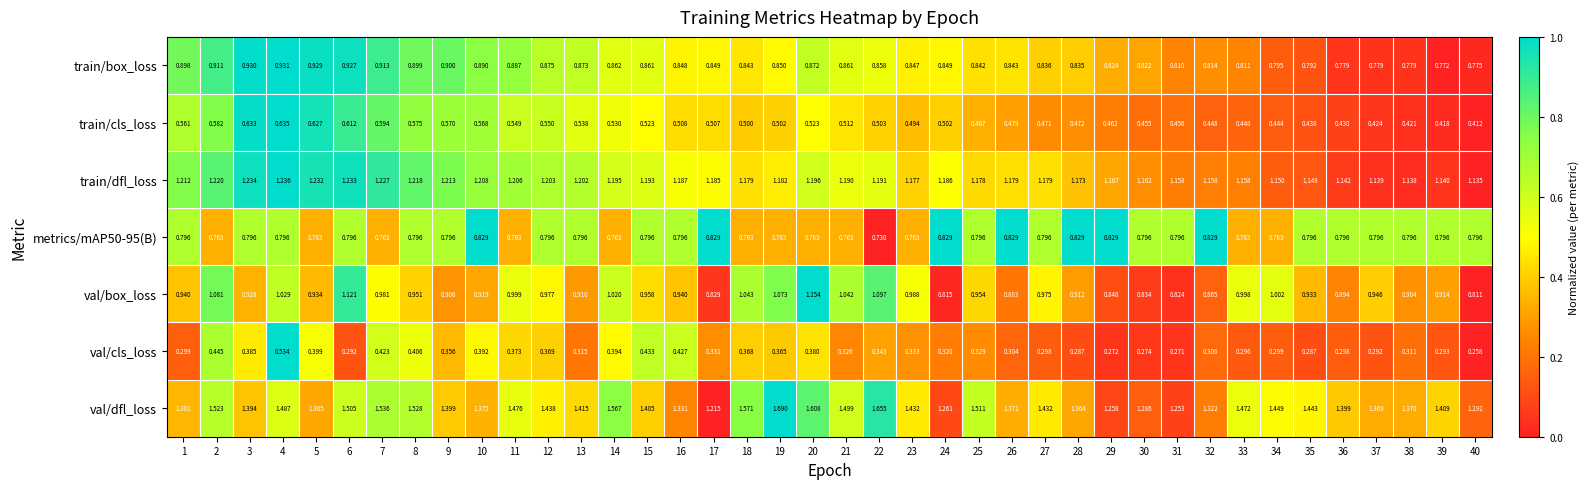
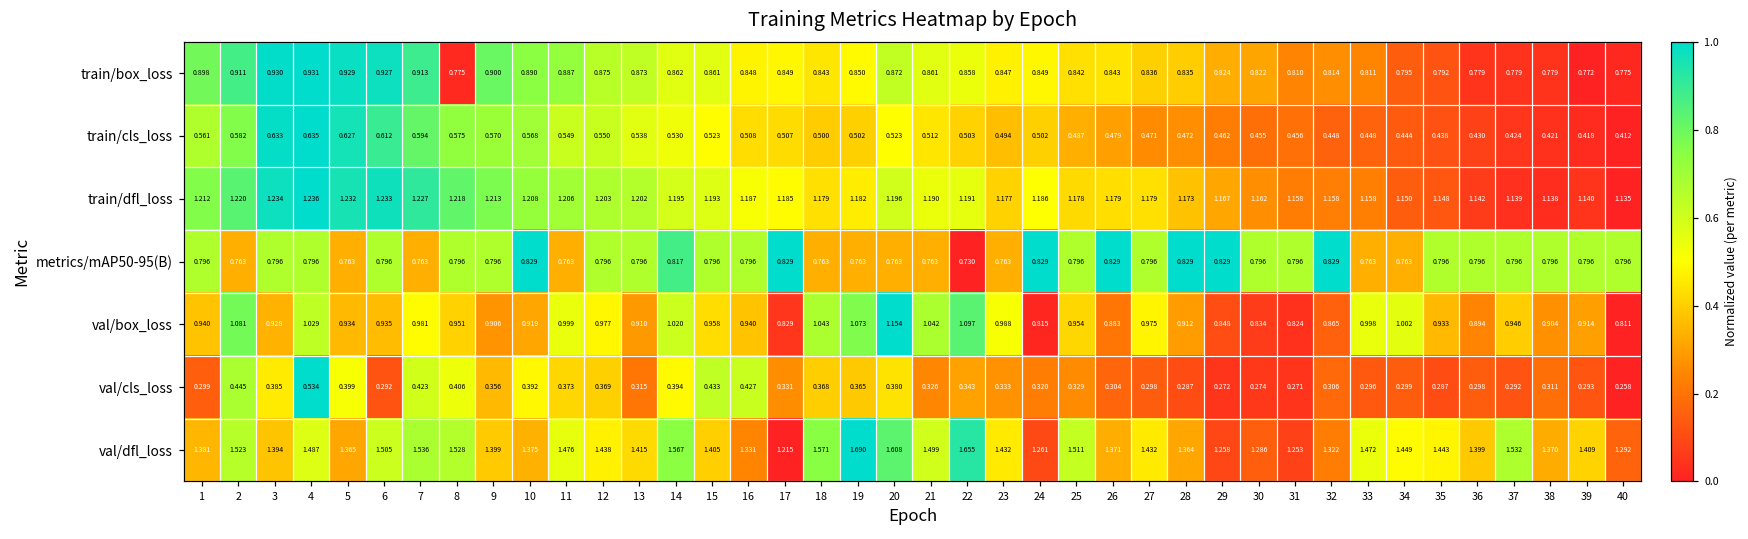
  {
    "train/box_loss": {
      "1": 0.898,
      "2": 0.911,
      "3": 0.930,
      "4": 0.931,
      "5": 0.929,
      "6": 0.927,
      "7": 0.913,
-     "8": 0.899,
+     "8": 0.775,
      "9": 0.900,
      "10": 0.890,
      "11": 0.887,
      "12": 0.875,
      "13": 0.873,
      "14": 0.862,
      "15": 0.861,
      "16": 0.848,
      "17": 0.849,
      "18": 0.843,
      "19": 0.850,
      "20": 0.872,
      "21": 0.861,
      "22": 0.858,
      "23": 0.847,
      "24": 0.849,
      "25": 0.842,
      "26": 0.843,
      "27": 0.836,
      "28": 0.835,
      "29": 0.824,
      "30": 0.822,
      "31": 0.810,
      "32": 0.814,
      "33": 0.811,
      "34": 0.795,
      "35": 0.792,
      "36": 0.779,
      "37": 0.779,
      "38": 0.779,
      "39": 0.772,
      "40": 0.775
    },
    "metrics/mAP50-95(B)": {
      "1": 0.796,
      "2": 0.763,
      "3": 0.796,
      "4": 0.796,
      "5": 0.763,
      "6": 0.796,
      "7": 0.763,
      "8": 0.796,
      "9": 0.796,
      "10": 0.829,
      "11": 0.763,
      "12": 0.796,
      "13": 0.796,
-     "14": 0.763,
+     "14": 0.817,
      "15": 0.796,
      "16": 0.796,
      "17": 0.829,
      "18": 0.763,
      "19": 0.763,
      "20": 0.763,
      "21": 0.763,
      "22": 0.730,
      "23": 0.763,
      "24": 0.829,
      "25": 0.796,
      "26": 0.829,
      "27": 0.796,
      "28": 0.829,
      "29": 0.829,
      "30": 0.796,
      "31": 0.796,
      "32": 0.829,
      "33": 0.763,
      "34": 0.763,
      "35": 0.796,
      "36": 0.796,
      "37": 0.796,
      "38": 0.796,
      "39": 0.796,
      "40": 0.796
    },
    "val/box_loss": {
      "1": 0.940,
      "2": 1.081,
      "3": 0.928,
      "4": 1.029,
      "5": 0.934,
-     "6": 1.121,
+     "6": 0.935,
      "7": 0.981,
      "8": 0.951,
      "9": 0.906,
      "10": 0.919,
      "11": 0.999,
      "12": 0.977,
      "13": 0.910,
      "14": 1.020,
      "15": 0.958,
      "16": 0.940,
      "17": 0.829,
      "18": 1.043,
      "19": 1.073,
      "20": 1.154,
      "21": 1.042,
      "22": 1.097,
      "23": 0.988,
      "24": 0.815,
      "25": 0.954,
      "26": 0.883,
      "27": 0.975,
      "28": 0.912,
      "29": 0.848,
      "30": 0.834,
      "31": 0.824,
      "32": 0.865,
      "33": 0.998,
      "34": 1.002,
      "35": 0.933,
      "36": 0.894,
      "37": 0.946,
      "38": 0.904,
      "39": 0.914,
      "40": 0.811
    },
    "val/dfl_loss": {
      "1": 1.381,
      "2": 1.523,
      "3": 1.394,
      "4": 1.487,
      "5": 1.365,
      "6": 1.505,
      "7": 1.536,
      "8": 1.528,
      "9": 1.399,
      "10": 1.375,
      "11": 1.476,
      "12": 1.438,
      "13": 1.415,
      "14": 1.567,
      "15": 1.405,
      "16": 1.331,
      "17": 1.215,
      "18": 1.571,
      "19": 1.690,
      "20": 1.608,
      "21": 1.499,
      "22": 1.655,
      "23": 1.432,
      "24": 1.261,
      "25": 1.511,
      "26": 1.371,
      "27": 1.432,
      "28": 1.364,
      "29": 1.258,
      "30": 1.286,
      "31": 1.253,
      "32": 1.322,
      "33": 1.472,
      "34": 1.449,
      "35": 1.443,
      "36": 1.399,
-     "37": 1.369,
+     "37": 1.532,
      "38": 1.370,
      "39": 1.409,
      "40": 1.292
    }
  }
